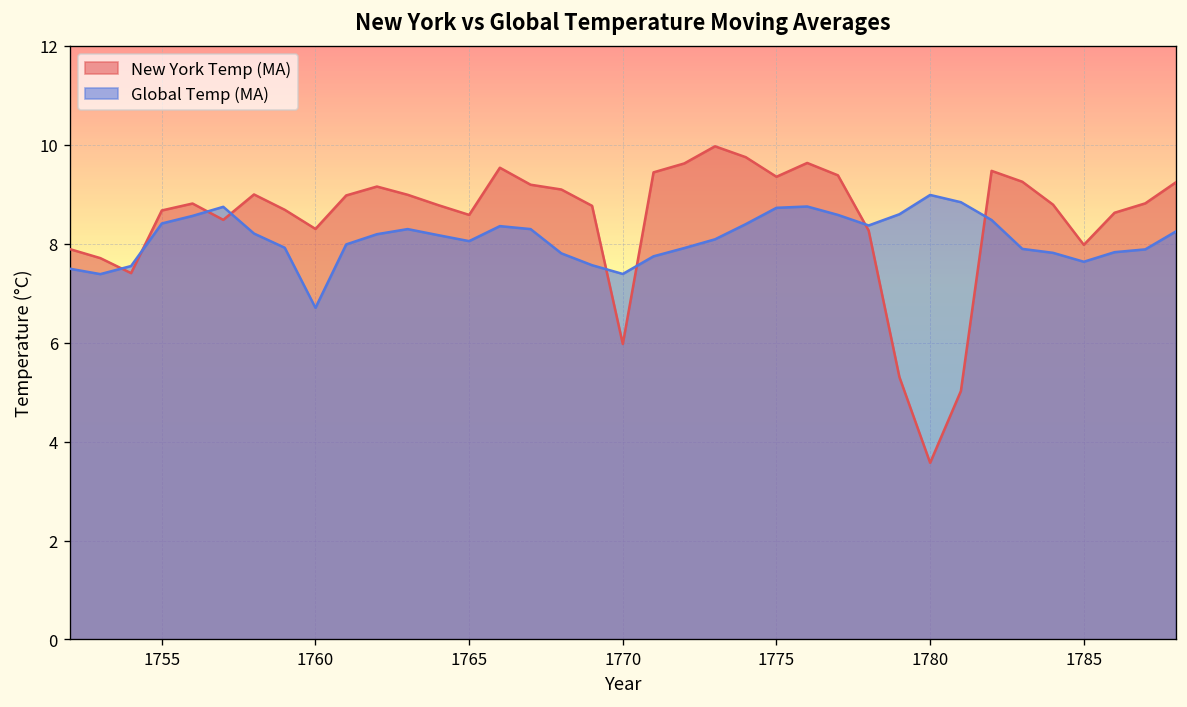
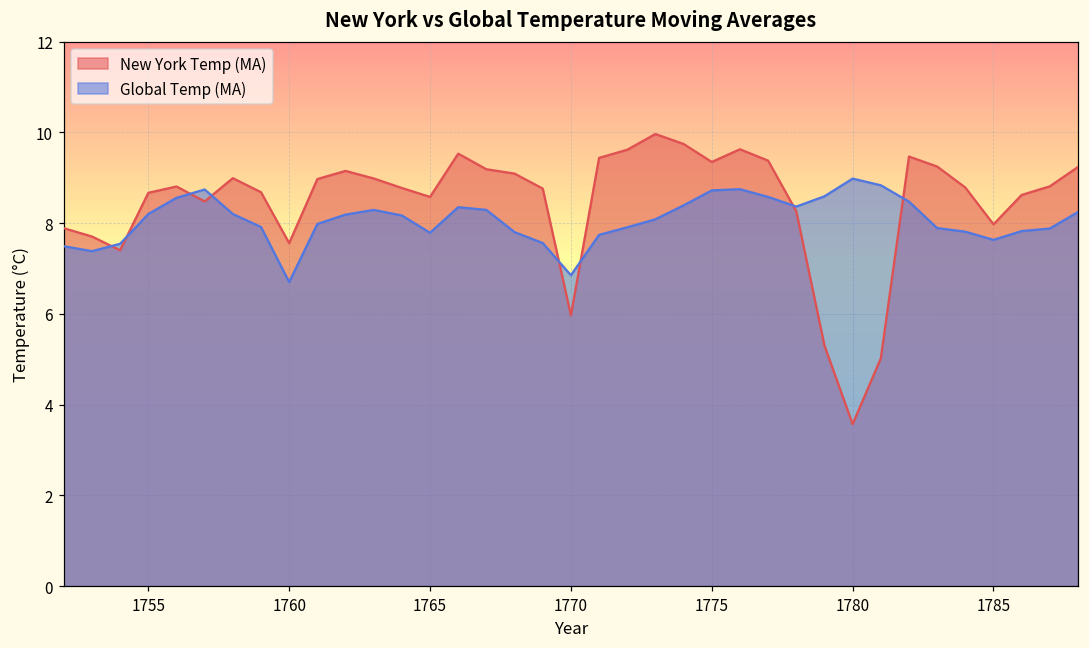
  {
    "New York Temp (MA)": {
      "1755": 8.7,
-     "1760": 8.3,
+     "1760": 7.6,
      "1765": 8.6,
      "1770": 6.0,
      "1775": 9.4,
      "1780": 3.6,
      "1785": 8.0
    },
    "Global Temp (MA)": {
-     "1755": 8.4,
+     "1755": 8.2,
      "1760": 6.7,
-     "1765": 8.0,
-     "1770": 7.4,
+     "1765": 7.8,
+     "1770": 6.9,
      "1775": 8.7,
      "1780": 9.0,
      "1785": 7.6
    }
  }
